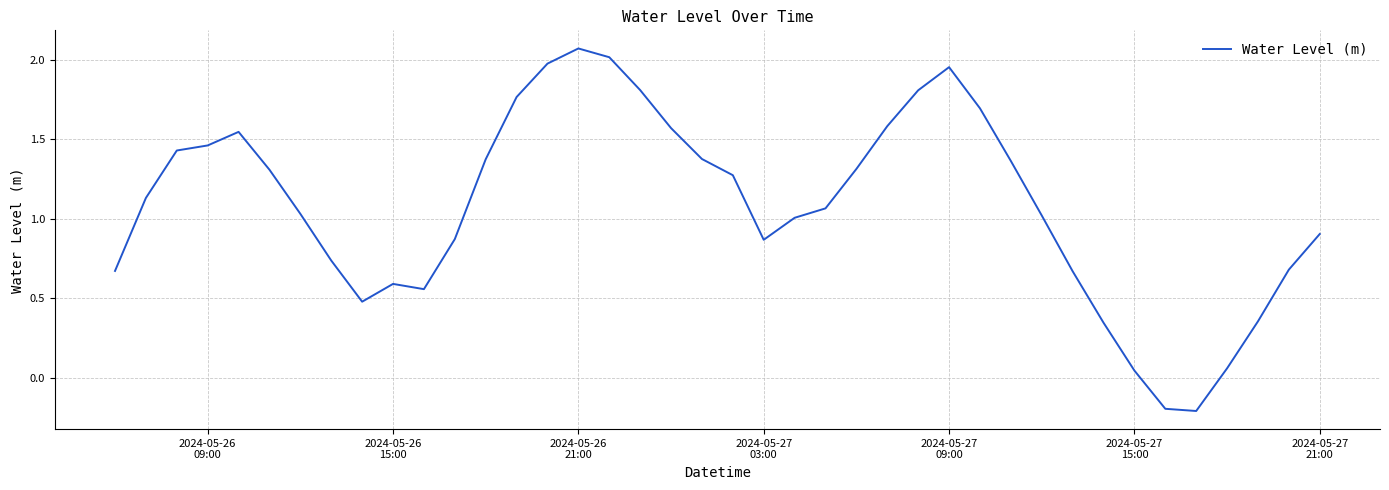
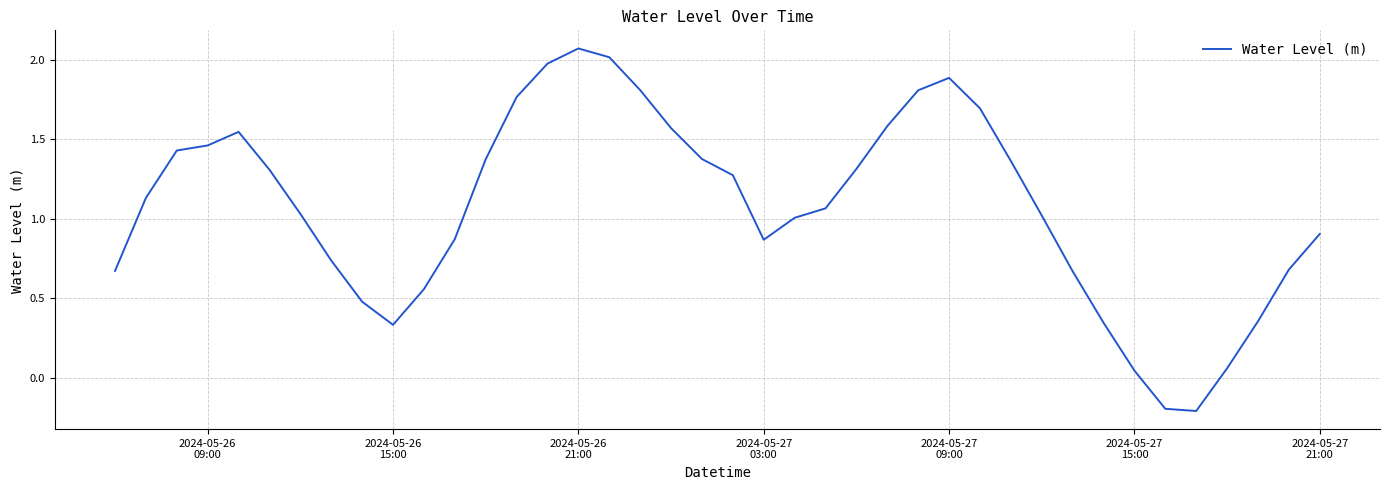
  {
    "2024-05-26 09:00": 1.46,
-   "2024-05-26 15:00": 0.59,
+   "2024-05-26 15:00": 0.33,
    "2024-05-26 21:00": 2.07,
    "2024-05-27 03:00": 0.87,
-   "2024-05-27 09:00": 1.95,
+   "2024-05-27 09:00": 1.89,
    "2024-05-27 15:00": 0.05,
    "2024-05-27 21:00": 0.90
  }
